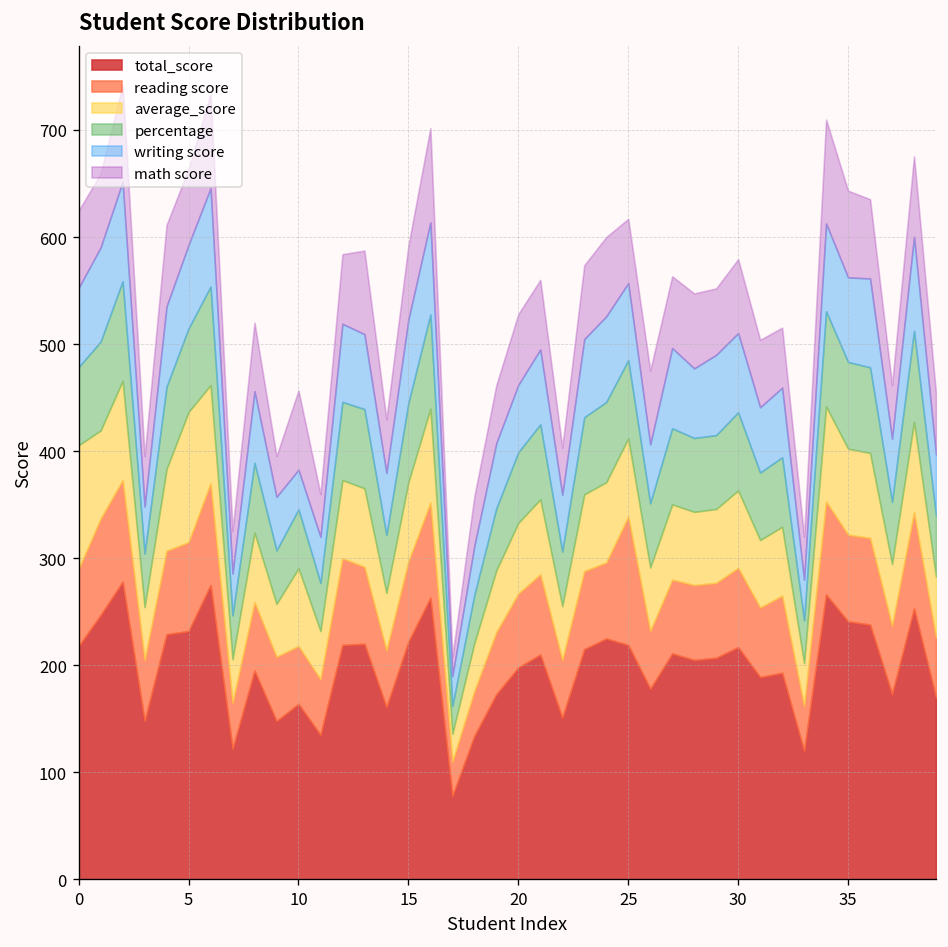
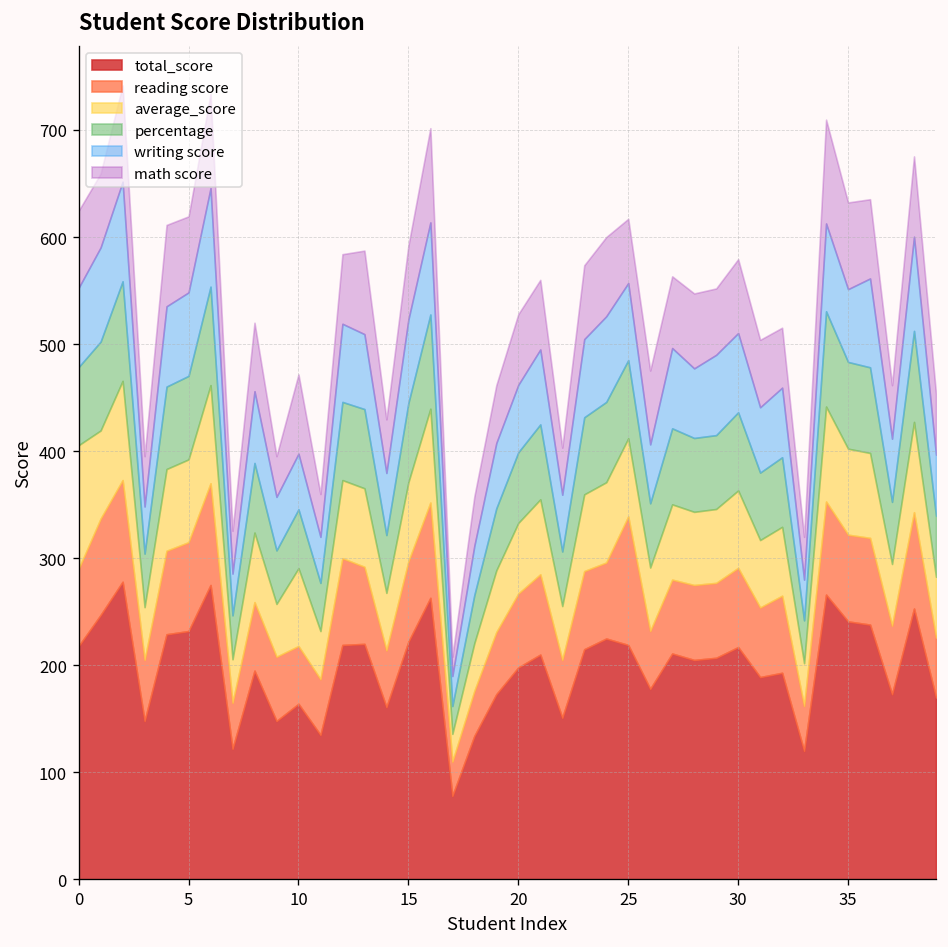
  {
    "total_score": {
      "0": 220,
      "5": 230,
      "10": 160,
      "15": 220,
      "20": 200,
      "25": 220,
      "30": 220,
      "35": 240
    },
    "reading score": {
      "0": 70,
      "5": 80,
      "10": 50,
      "15": 80,
      "20": 70,
      "25": 120,
      "30": 70,
      "35": 80
    },
    "average_score": {
      "0": 120,
-     "5": 120,
+     "5": 80,
      "10": 70,
      "15": 70,
      "20": 70,
      "25": 70,
      "30": 70,
      "35": 80
    },
    "percentage": {
      "0": 70,
      "5": 80,
      "10": 60,
      "15": 70,
      "20": 70,
      "25": 70,
      "30": 70,
      "35": 80
    },
    "writing score": {
      "0": 70,
      "5": 80,
-     "10": 40,
+     "10": 50,
      "15": 80,
      "20": 60,
      "25": 70,
      "30": 70,
-     "35": 80
+     "35": 70
    },
    "math score": {
      "0": 70,
      "10": 70,
      "15": 70,
      "20": 70,
      "25": 60,
      "30": 70,
      "35": 80
    }
  }
